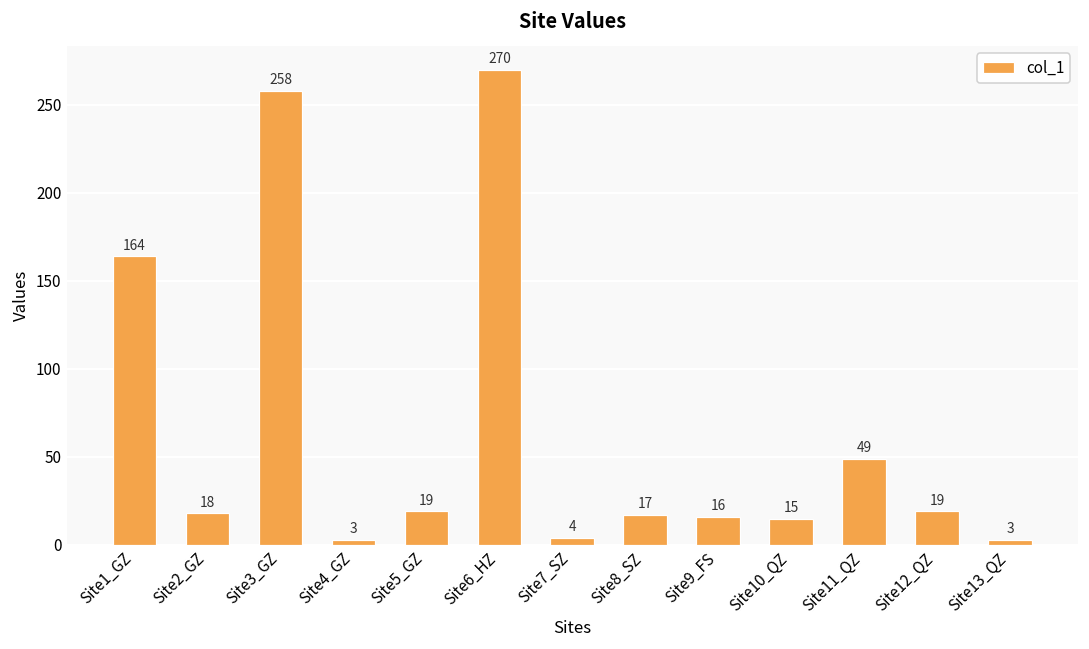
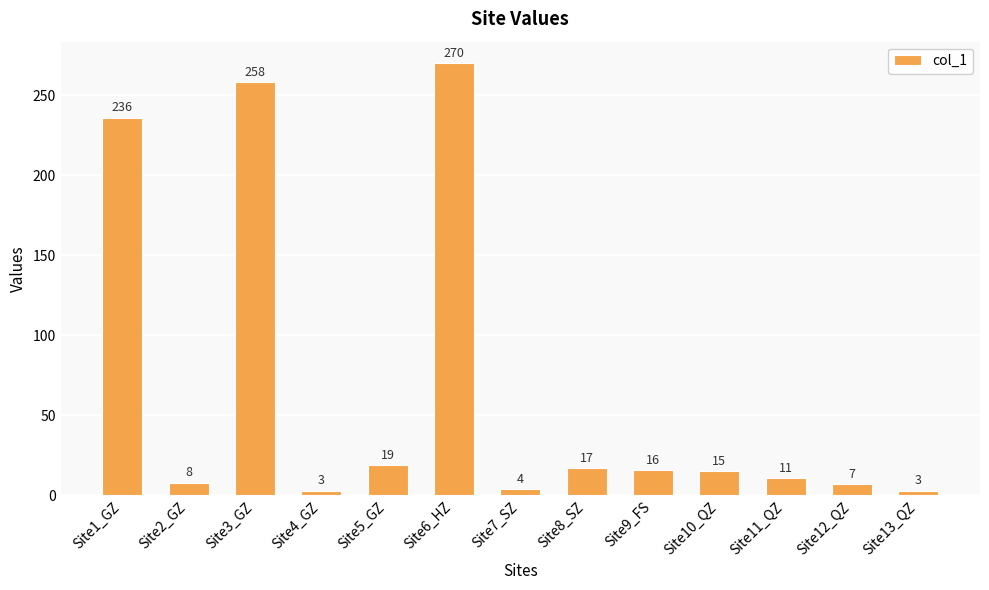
  {
-   "Site1_GZ": 164,
-   "Site2_GZ": 18,
+   "Site1_GZ": 236,
+   "Site2_GZ": 8,
    "Site3_GZ": 258,
    "Site4_GZ": 3,
    "Site5_GZ": 19,
    "Site6_HZ": 270,
    "Site7_SZ": 4,
    "Site8_SZ": 17,
    "Site9_FS": 16,
    "Site10_QZ": 15,
-   "Site11_QZ": 49,
-   "Site12_QZ": 19,
+   "Site11_QZ": 11,
+   "Site12_QZ": 7,
    "Site13_QZ": 3
  }
